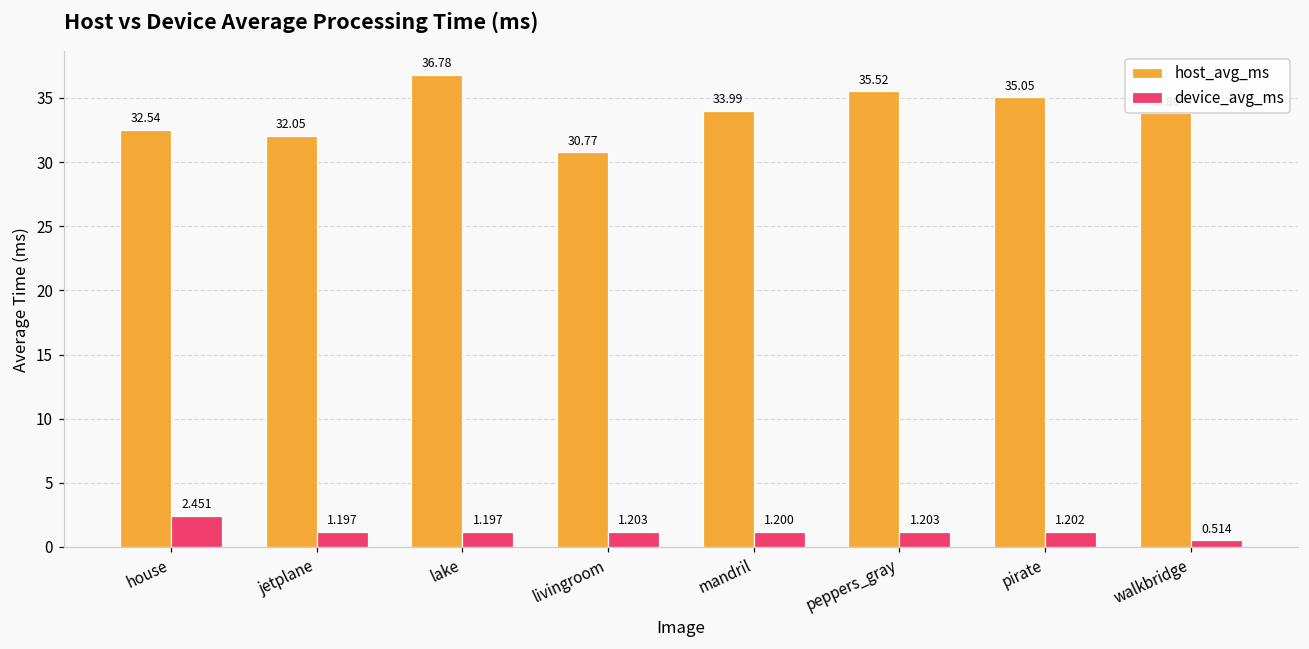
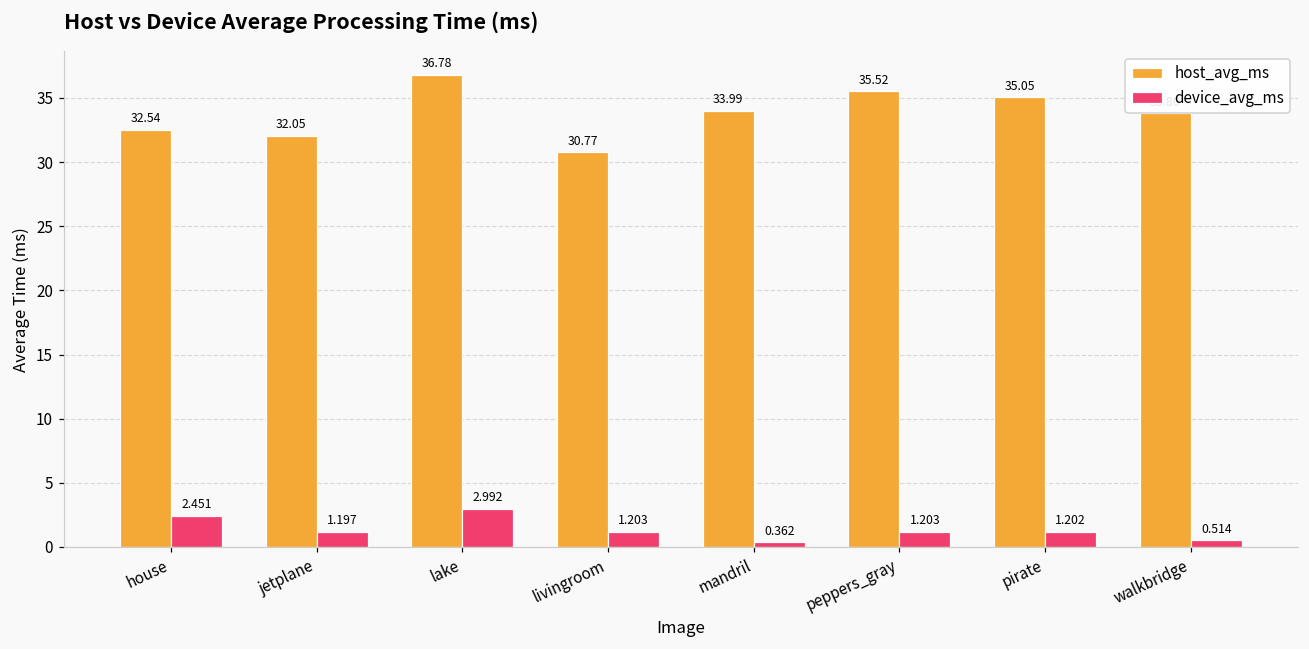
  {
    "host_avg_ms": {
      "house": 32.54,
      "jetplane": 32.05,
      "lake": 36.78,
      "livingroom": 30.77,
      "mandril": 33.99,
      "peppers_gray": 35.52,
      "pirate": 35.05
    },
    "device_avg_ms": {
      "house": 2.451,
      "jetplane": 1.197,
-     "lake": 1.197,
+     "lake": 2.992,
      "livingroom": 1.203,
-     "mandril": 1.200,
+     "mandril": 0.362,
      "peppers_gray": 1.203,
      "pirate": 1.202,
      "walkbridge": 0.514
    }
  }
